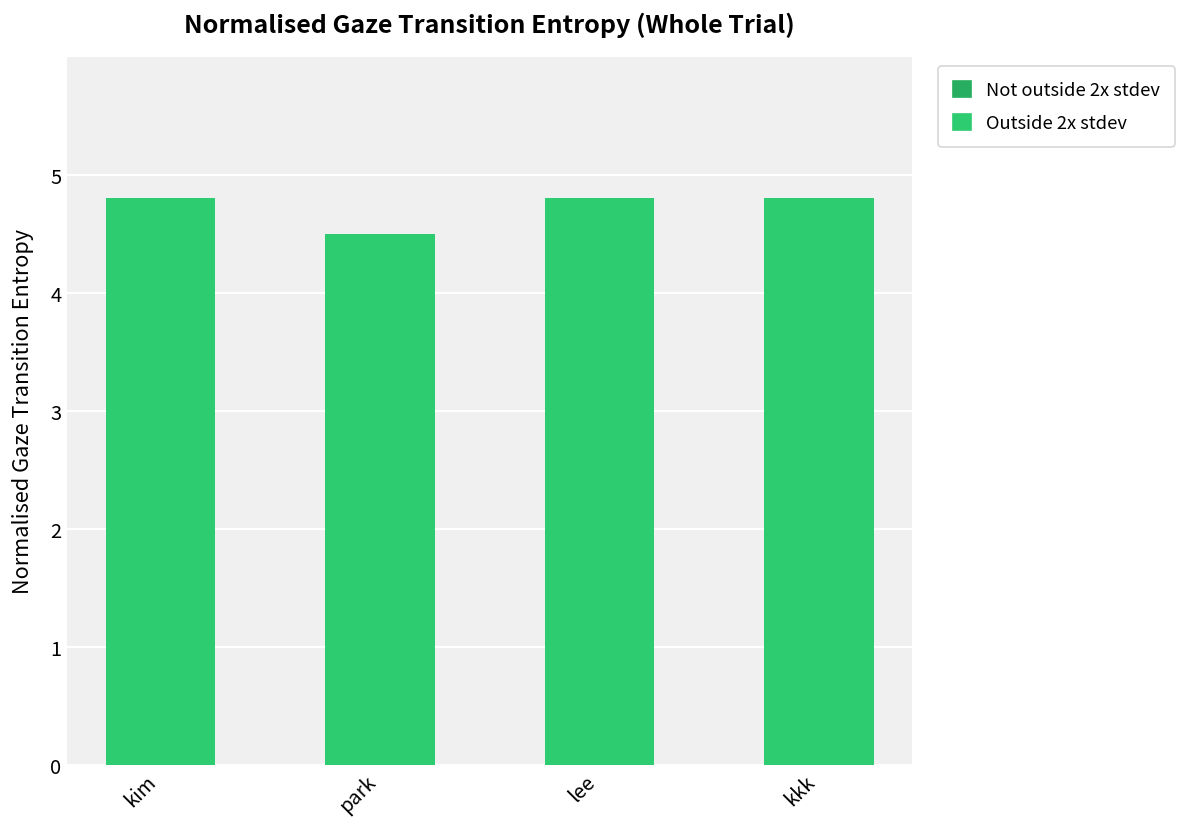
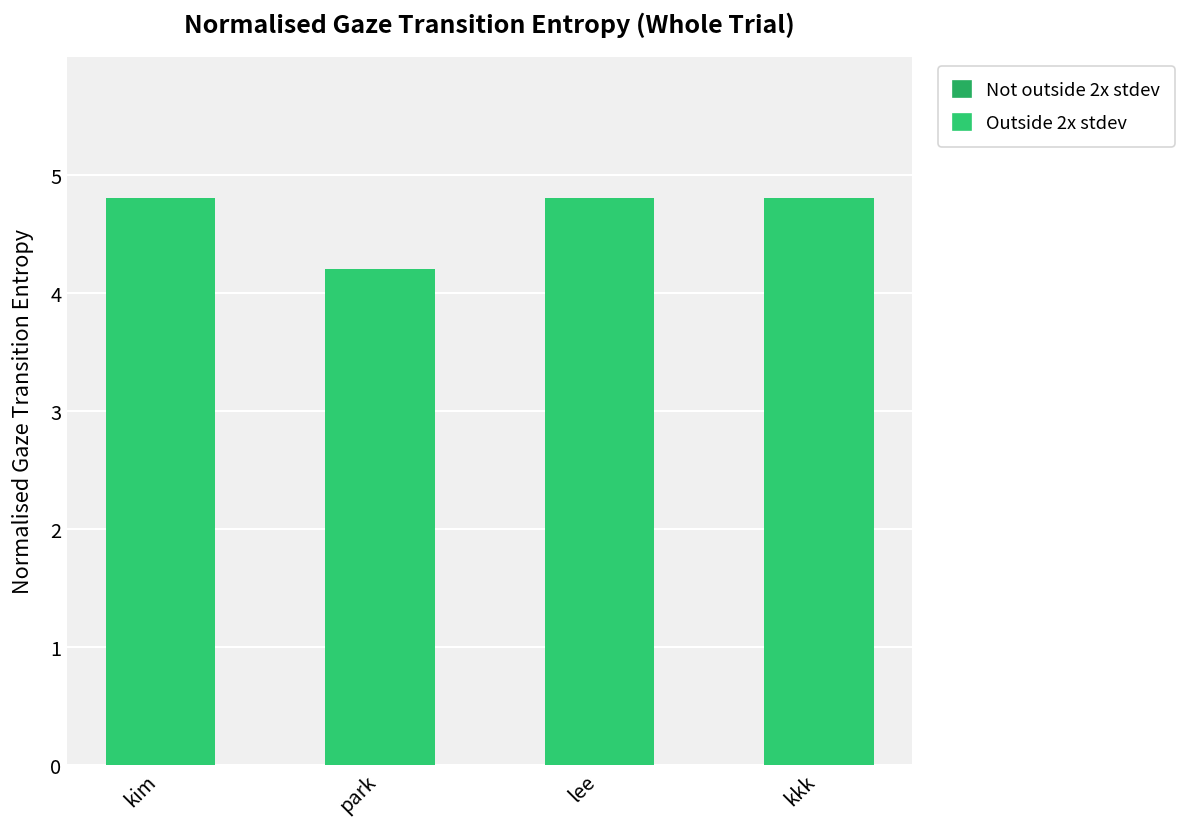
  {
    "kim": 4.8,
-   "park": 4.5,
+   "park": 4.2,
    "lee": 4.8,
    "kkk": 4.8
  }
